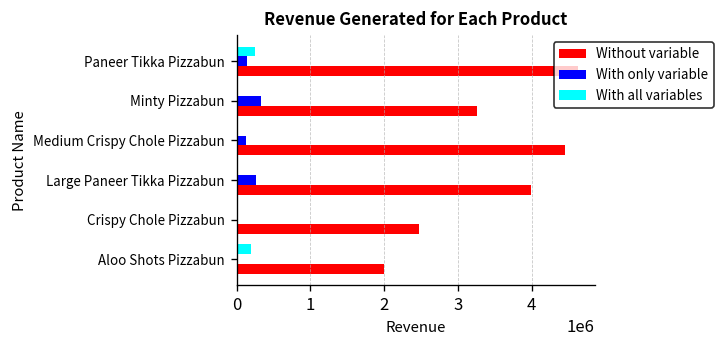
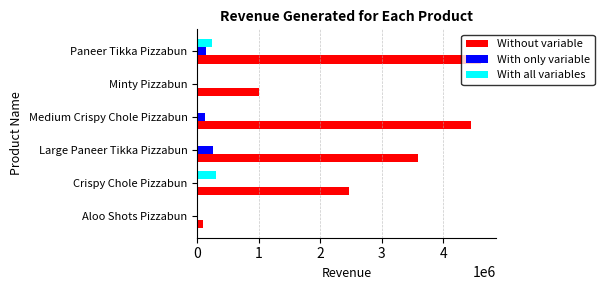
  {
    "Without variable": {
-     "Minty Pizzabun": 3300000,
+     "Minty Pizzabun": 1000000,
      "Medium Crispy Chole Pizzabun": 4400000,
-     "Large Paneer Tikka Pizzabun": 4000000,
+     "Large Paneer Tikka Pizzabun": 3600000,
      "Crispy Chole Pizzabun": 2500000,
-     "Aloo Shots Pizzabun": 2000000
+     "Aloo Shots Pizzabun": 100000
    },
    "With only variable": {
      "Paneer Tikka Pizzabun": 100000,
-     "Minty Pizzabun": 300000,
+     "Minty Pizzabun": 0,
      "Medium Crispy Chole Pizzabun": 100000,
      "Large Paneer Tikka Pizzabun": 300000
    },
    "With all variables": {
      "Paneer Tikka Pizzabun": 200000,
-     "Crispy Chole Pizzabun": 0,
-     "Aloo Shots Pizzabun": 200000
+     "Crispy Chole Pizzabun": 300000,
+     "Aloo Shots Pizzabun": 0
    }
  }
